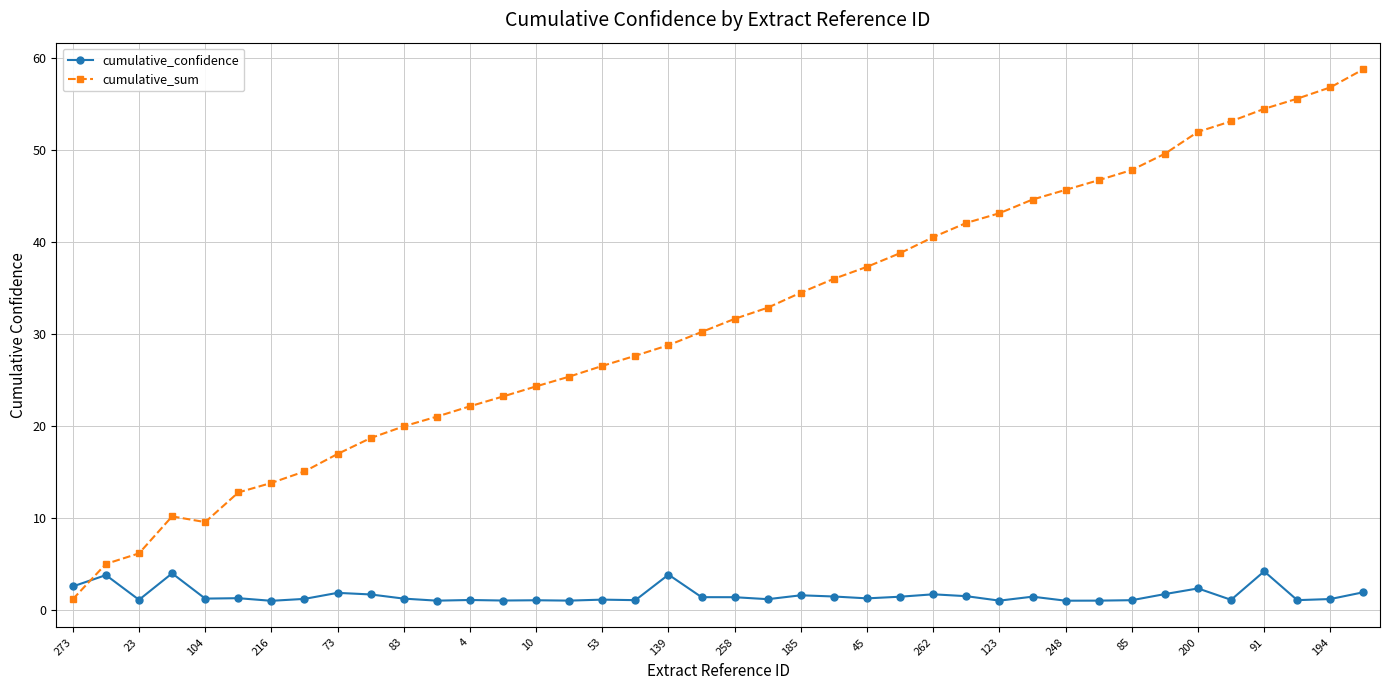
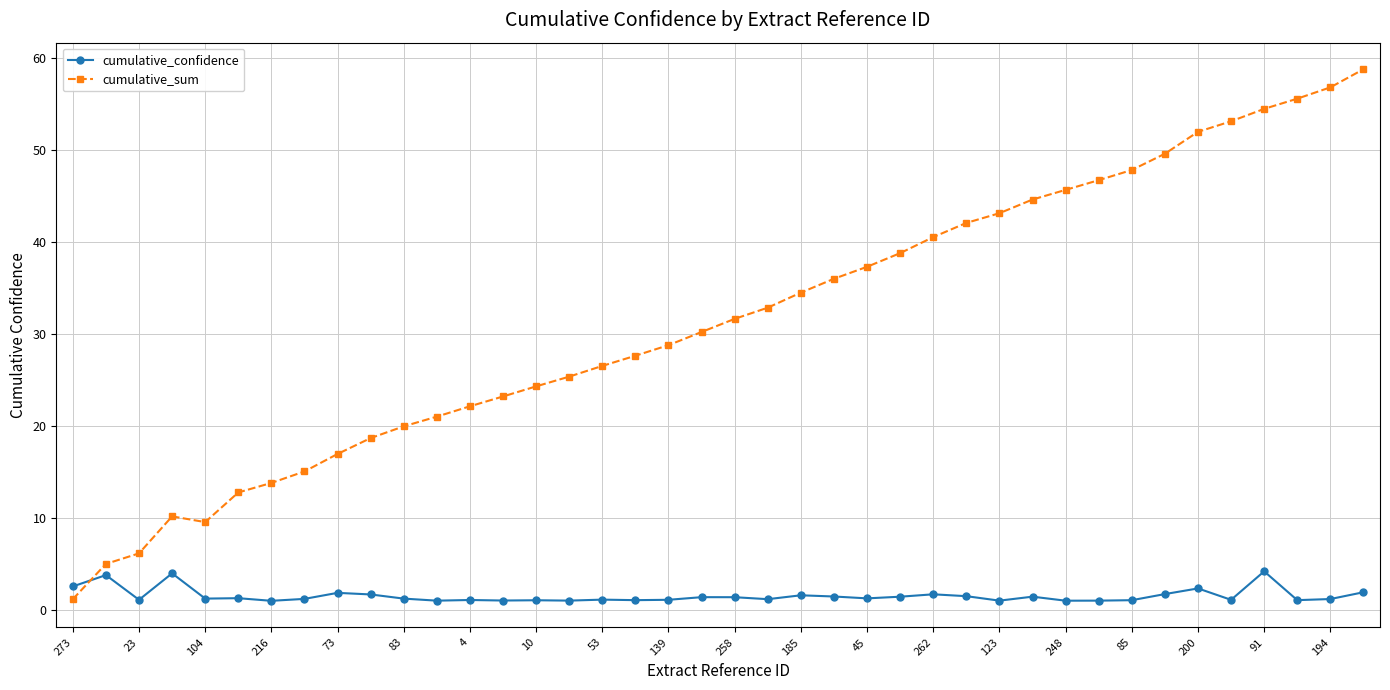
  {
    "cumulative_confidence": {
      "273": 3,
      "104": 1,
      "216": 1,
      "73": 2,
      "83": 1,
      "4": 1,
      "10": 1,
      "53": 1,
-     "139": 4,
+     "139": 1,
      "258": 1,
      "185": 2,
      "45": 1,
      "262": 2,
      "123": 1,
      "248": 1,
      "85": 1,
      "200": 2,
      "91": 4,
      "194": 1
    },
    "cumulative_sum": {
      "273": 1,
      "104": 10,
      "216": 14,
      "73": 17,
      "83": 20,
      "4": 22,
      "10": 24,
      "53": 27,
      "139": 29,
      "258": 32,
      "185": 34,
      "45": 37,
      "262": 41,
      "123": 43,
      "248": 46,
      "85": 48,
      "200": 52,
      "91": 54,
      "194": 57
    }
  }
